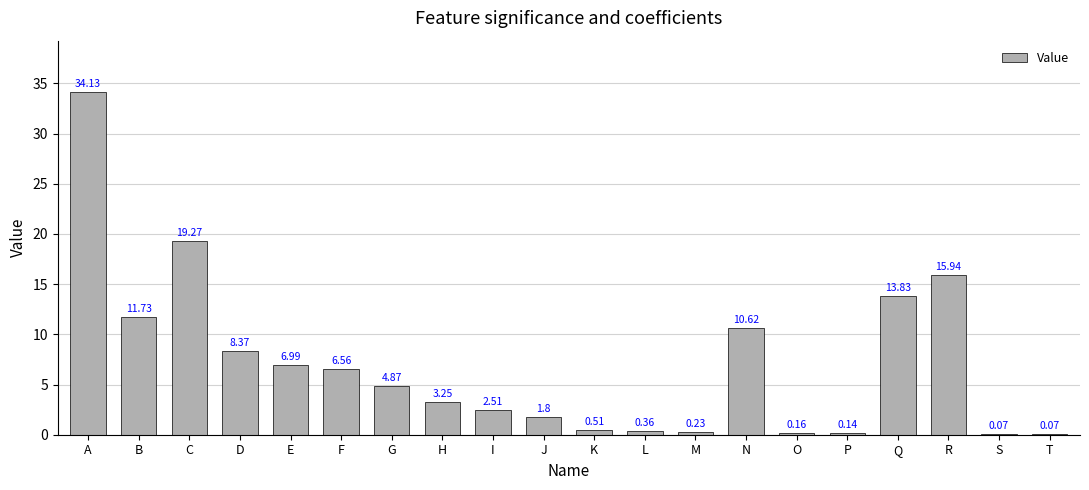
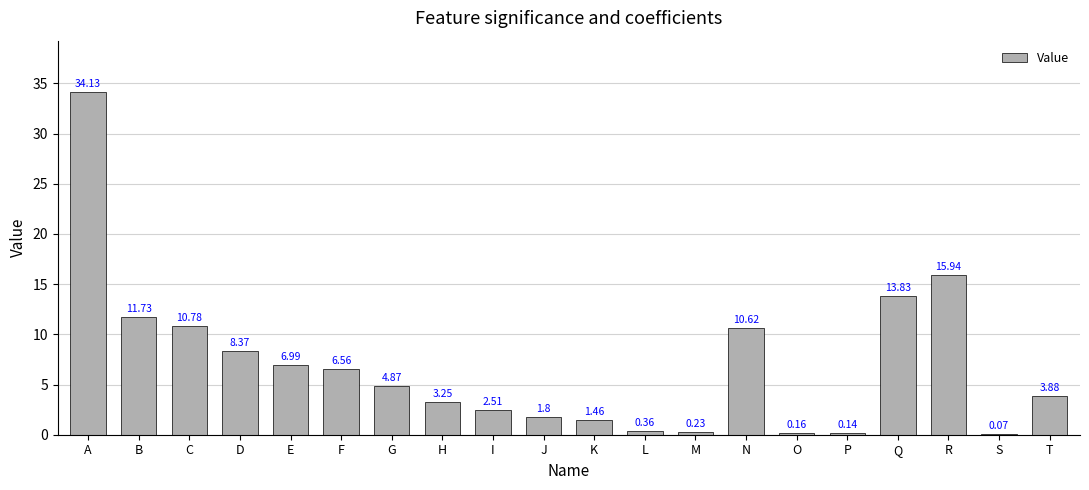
  {
    "A": 34.13,
    "B": 11.73,
-   "C": 19.27,
+   "C": 10.78,
    "D": 8.37,
    "E": 6.99,
    "F": 6.56,
    "G": 4.87,
    "H": 3.25,
    "I": 2.51,
    "J": 1.8,
-   "K": 0.51,
+   "K": 1.46,
    "L": 0.36,
    "M": 0.23,
    "N": 10.62,
    "O": 0.16,
    "P": 0.14,
    "Q": 13.83,
    "R": 15.94,
    "S": 0.07,
-   "T": 0.07
+   "T": 3.88
  }
